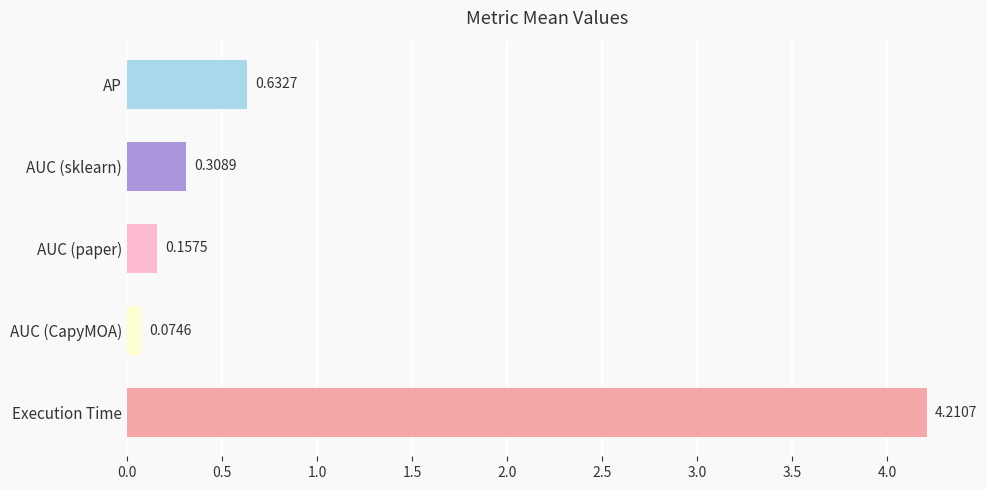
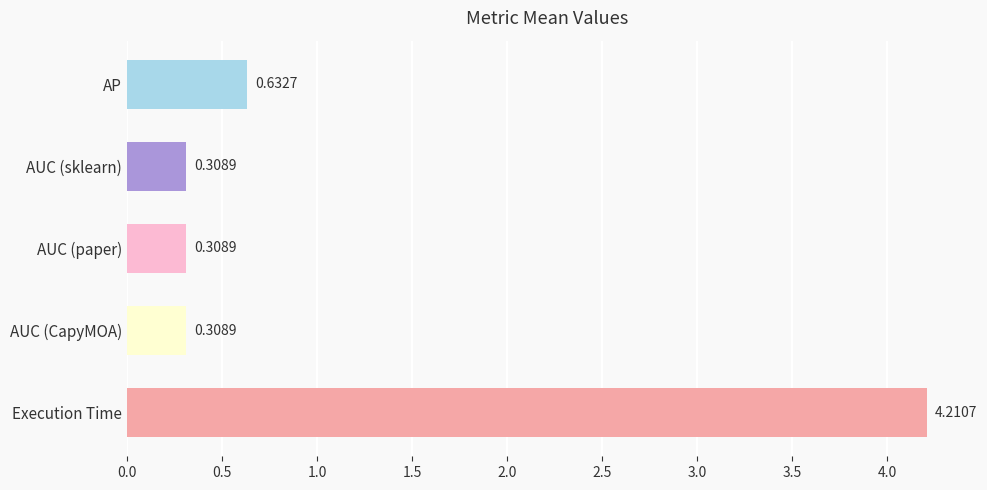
  {
    "AP": 0.6327,
    "AUC (sklearn)": 0.3089,
-   "AUC (paper)": 0.1575,
-   "AUC (CapyMOA)": 0.0746,
+   "AUC (paper)": 0.3089,
+   "AUC (CapyMOA)": 0.3089,
    "Execution Time": 4.2107
  }
